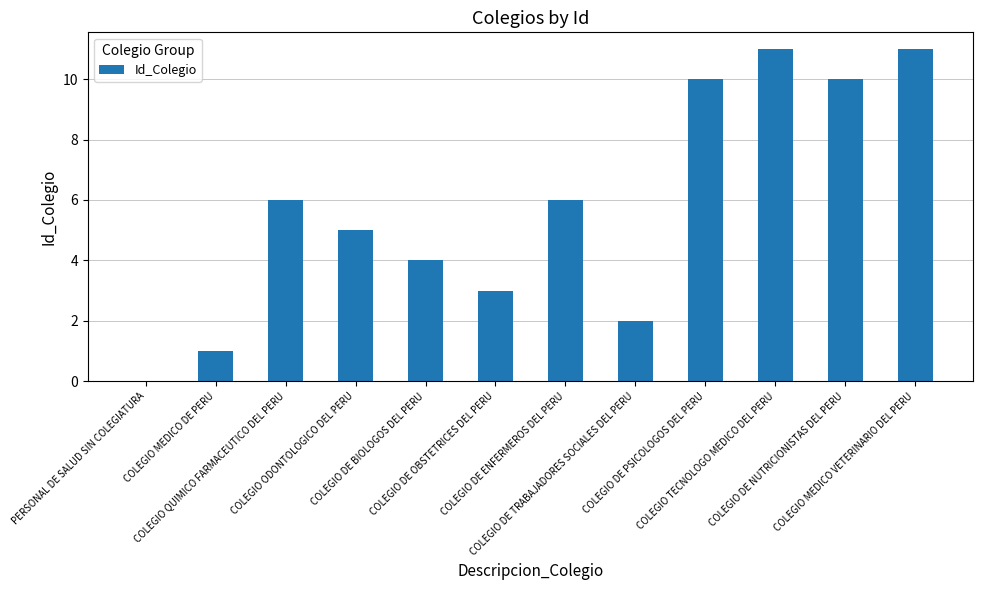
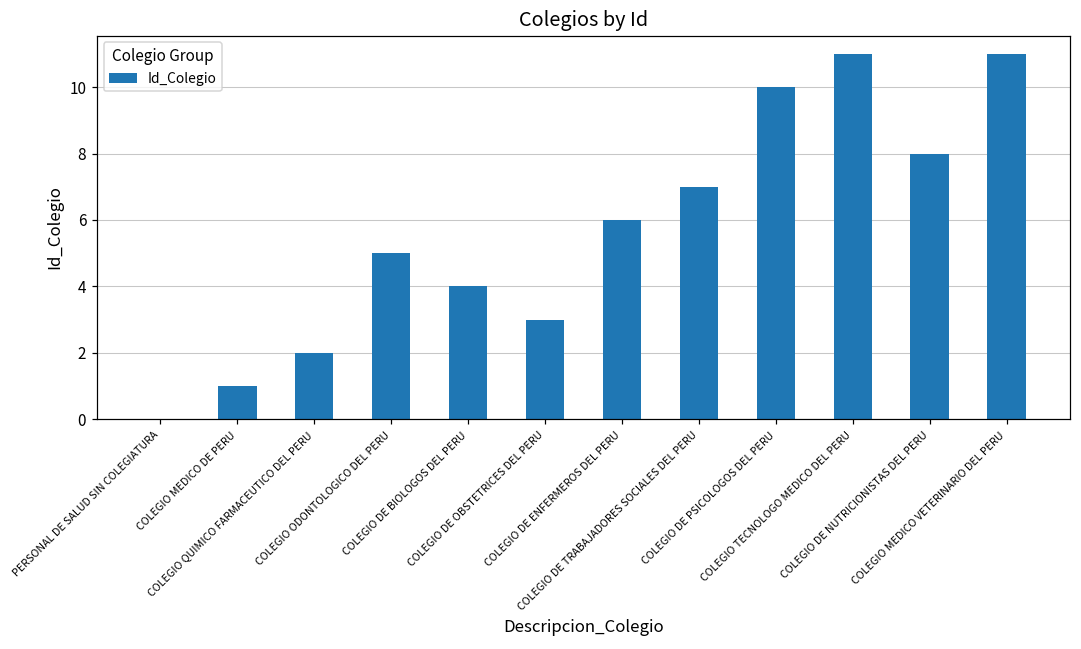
  {
    "PERSONAL DE SALUD SIN COLEGIATURA": 0,
    "COLEGIO MEDICO DE PERU": 1,
-   "COLEGIO QUIMICO FARMACEUTICO DEL PERU": 6,
+   "COLEGIO QUIMICO FARMACEUTICO DEL PERU": 2,
    "COLEGIO ODONTOLOGICO DEL PERU": 5,
    "COLEGIO DE BIOLOGOS DEL PERU": 4,
    "COLEGIO DE OBSTETRICES DEL PERU": 3,
    "COLEGIO DE ENFERMEROS DEL PERU": 6,
-   "COLEGIO DE TRABAJADORES SOCIALES DEL PERU": 2,
+   "COLEGIO DE TRABAJADORES SOCIALES DEL PERU": 7,
    "COLEGIO DE PSICOLOGOS DEL PERU": 10,
    "COLEGIO TECNOLOGO MEDICO DEL PERU": 11,
-   "COLEGIO DE NUTRICIONISTAS DEL PERU": 10,
+   "COLEGIO DE NUTRICIONISTAS DEL PERU": 8,
    "COLEGIO MEDICO VETERINARIO DEL PERU": 11
  }
